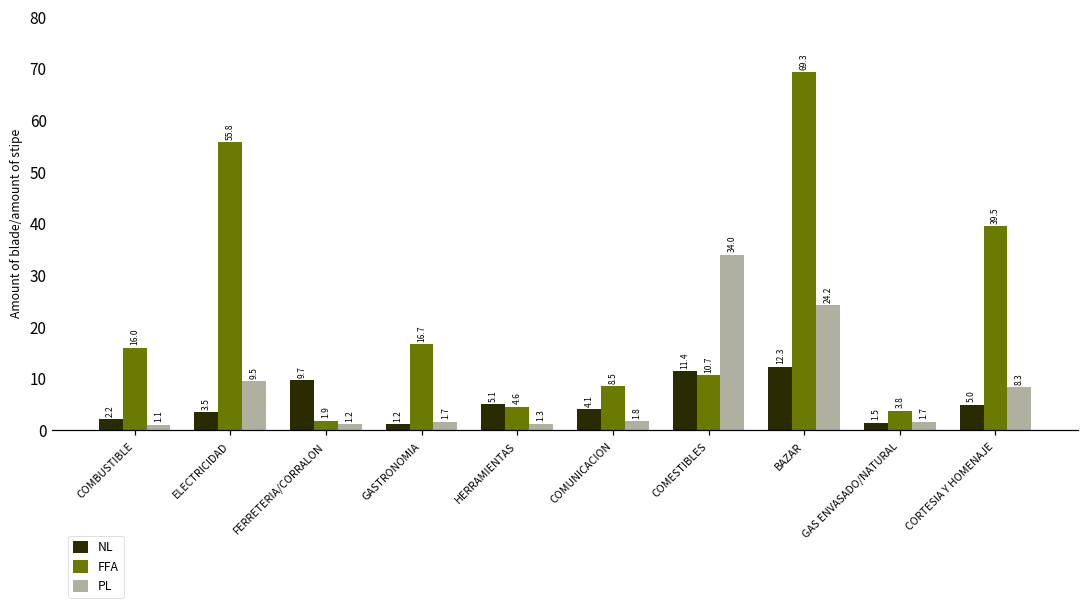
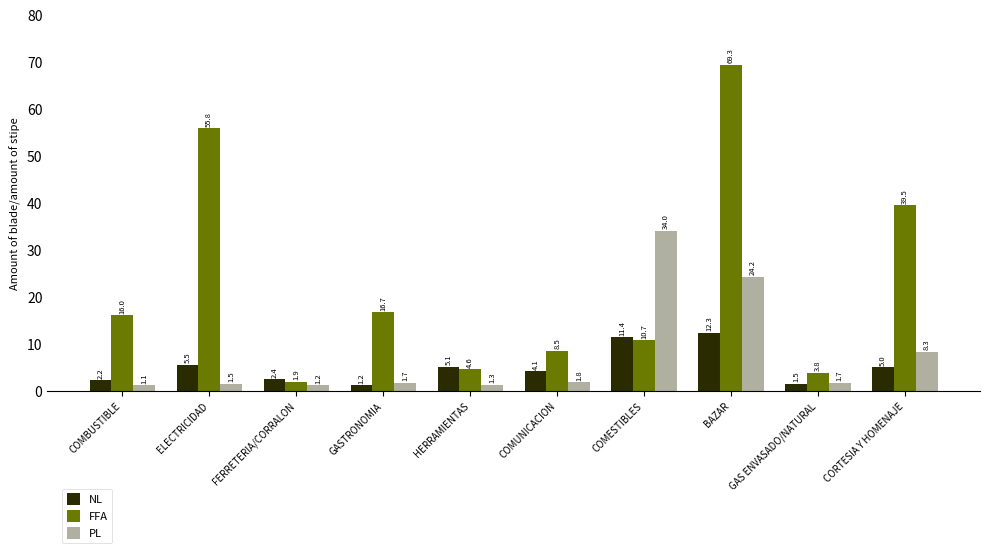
  {
    "NL": {
      "COMBUSTIBLE": 2.2,
-     "ELECTRICIDAD": 3.5,
-     "FERRETERIA/CORRALON": 9.7,
+     "ELECTRICIDAD": 5.5,
+     "FERRETERIA/CORRALON": 2.4,
      "GASTRONOMIA": 1.2,
      "HERRAMIENTAS": 5.1,
      "COMUNICACION": 4.1,
      "COMESTIBLES": 11.4,
      "BAZAR": 12.3,
      "GAS ENVASADO/NATURAL": 1.5,
      "CORTESIA Y HOMENAJE": 5.0
    },
    "FFA": {
      "COMBUSTIBLE": 16.0,
      "ELECTRICIDAD": 55.8,
      "FERRETERIA/CORRALON": 1.9,
      "GASTRONOMIA": 16.7,
      "HERRAMIENTAS": 4.6,
      "COMUNICACION": 8.5,
      "COMESTIBLES": 10.7,
      "BAZAR": 69.3,
      "GAS ENVASADO/NATURAL": 3.8,
      "CORTESIA Y HOMENAJE": 39.5
    },
    "PL": {
      "COMBUSTIBLE": 1.1,
-     "ELECTRICIDAD": 9.5,
+     "ELECTRICIDAD": 1.5,
      "FERRETERIA/CORRALON": 1.2,
      "GASTRONOMIA": 1.7,
      "HERRAMIENTAS": 1.3,
      "COMUNICACION": 1.8,
      "COMESTIBLES": 34.0,
      "BAZAR": 24.2,
      "GAS ENVASADO/NATURAL": 1.7,
      "CORTESIA Y HOMENAJE": 8.3
    }
  }
